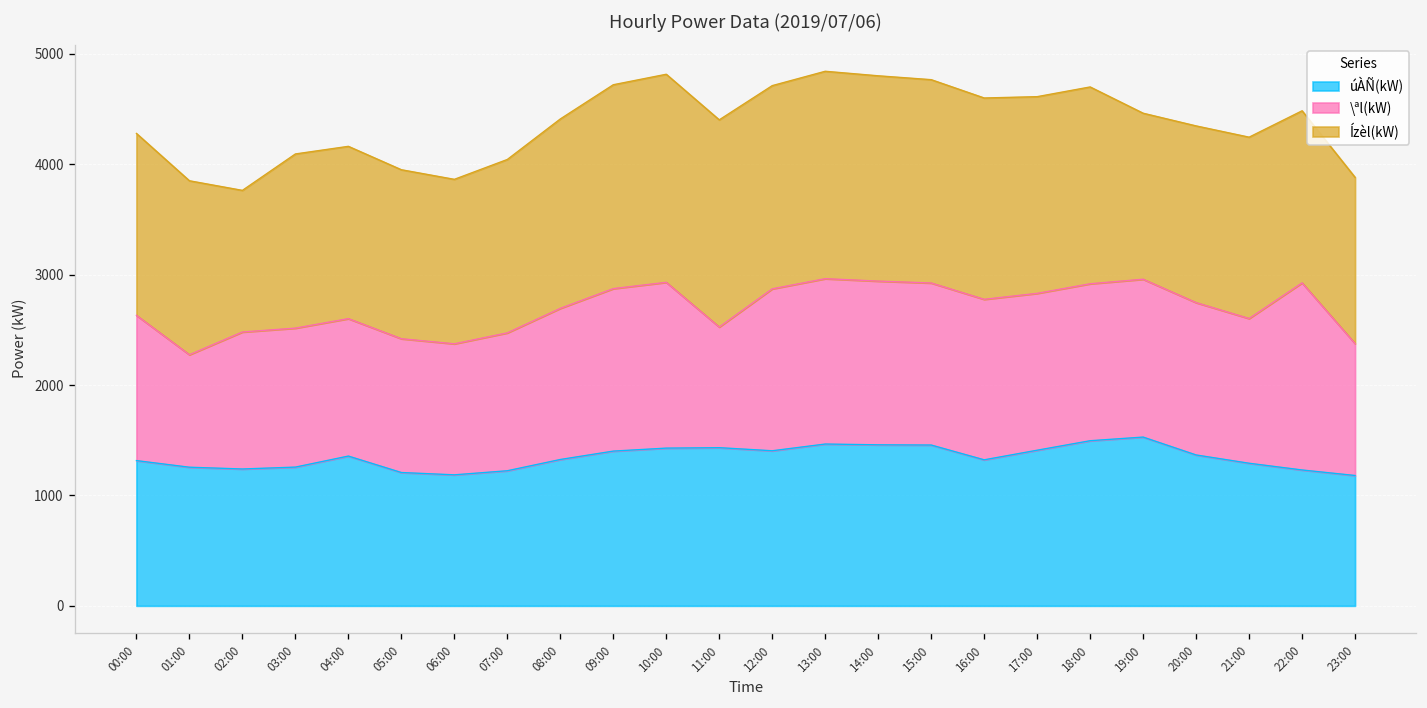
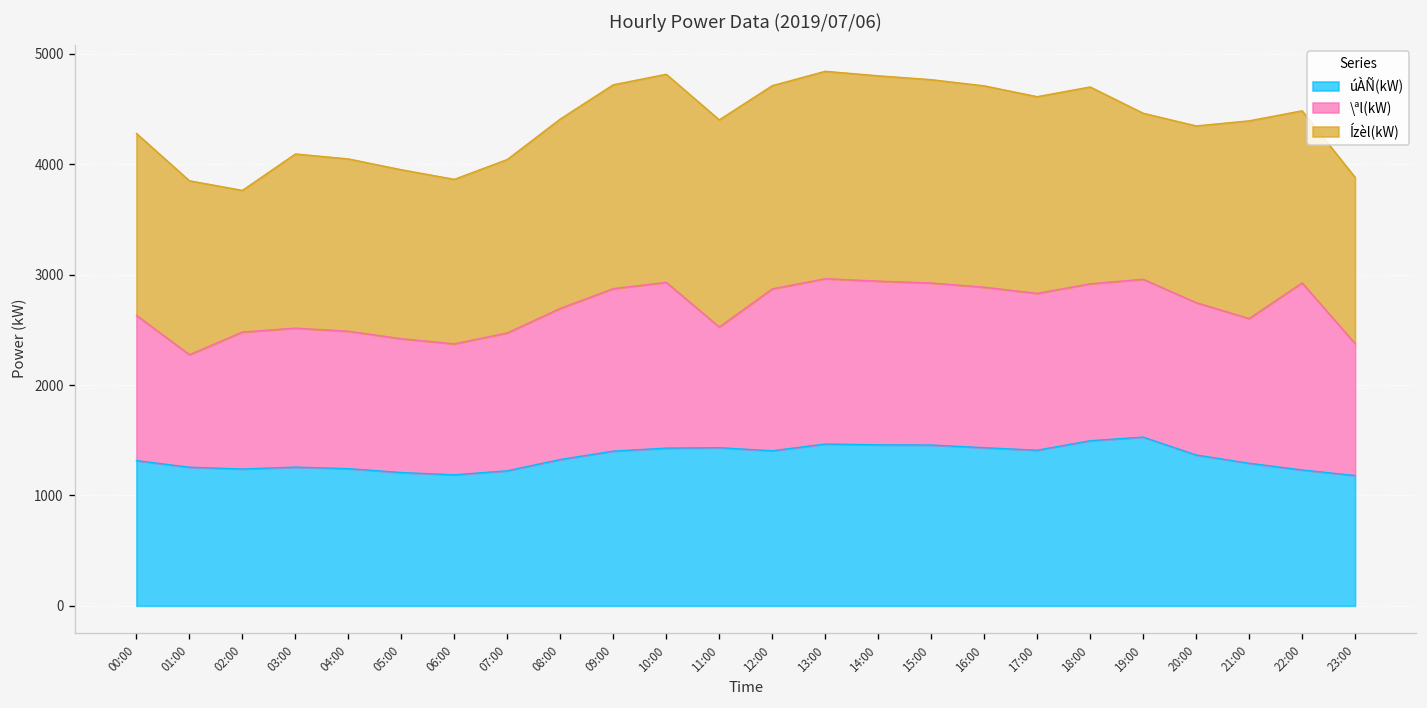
  {
    "úÀÑ(kW)": {
      "00:00": 1300,
      "01:00": 1300,
      "02:00": 1200,
      "03:00": 1300,
-     "04:00": 1400,
+     "04:00": 1200,
      "05:00": 1200,
      "06:00": 1200,
      "07:00": 1200,
      "08:00": 1300,
      "09:00": 1400,
      "10:00": 1400,
      "11:00": 1400,
      "12:00": 1400,
      "13:00": 1500,
      "14:00": 1500,
      "15:00": 1500,
-     "16:00": 1300,
+     "16:00": 1400,
      "17:00": 1400,
      "18:00": 1500,
      "19:00": 1500,
      "20:00": 1400,
      "21:00": 1300,
      "22:00": 1200,
      "23:00": 1200
    },
    "\\ªl(kW)": {
      "00:00": 1300,
      "01:00": 1000,
      "02:00": 1200,
      "03:00": 1300,
      "04:00": 1200,
      "05:00": 1200,
      "06:00": 1200,
      "07:00": 1200,
      "08:00": 1400,
      "09:00": 1500,
      "10:00": 1500,
      "11:00": 1100,
      "12:00": 1500,
      "13:00": 1500,
      "14:00": 1500,
      "15:00": 1500,
      "16:00": 1500,
      "17:00": 1400,
      "18:00": 1400,
      "19:00": 1400,
      "20:00": 1400,
      "21:00": 1300,
      "22:00": 1700,
      "23:00": 1200
    },
    "Ízèl(kW)": {
      "00:00": 1600,
      "01:00": 1600,
      "02:00": 1300,
      "03:00": 1600,
      "04:00": 1600,
      "05:00": 1500,
      "06:00": 1500,
      "07:00": 1600,
      "08:00": 1700,
      "09:00": 1800,
      "10:00": 1900,
      "11:00": 1900,
      "12:00": 1800,
      "13:00": 1900,
      "14:00": 1900,
      "15:00": 1800,
      "16:00": 1800,
      "17:00": 1800,
      "18:00": 1800,
      "19:00": 1500,
      "20:00": 1600,
-     "21:00": 1600,
+     "21:00": 1800,
      "22:00": 1600,
      "23:00": 1500
    }
  }
